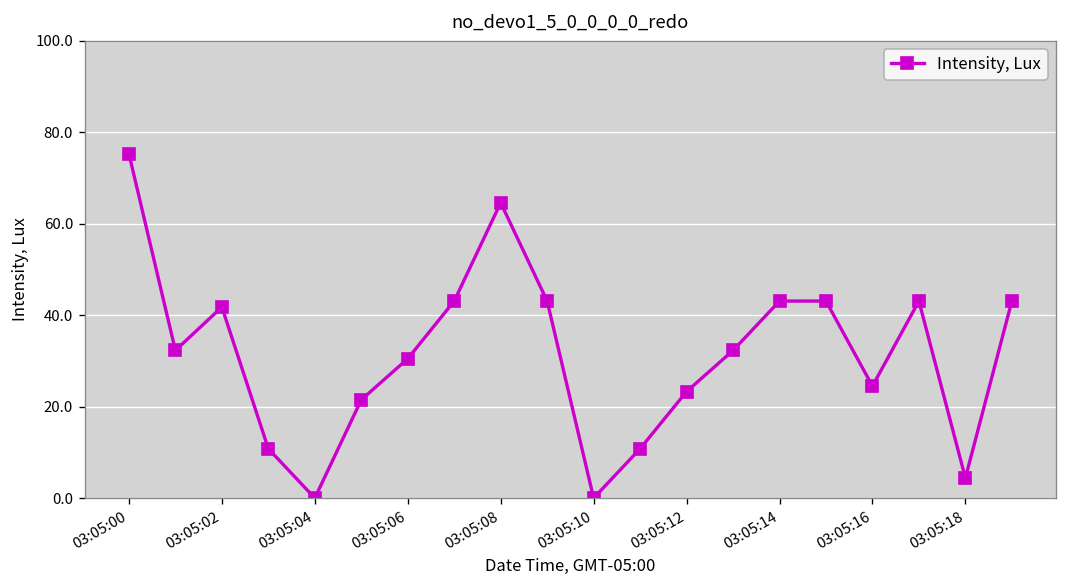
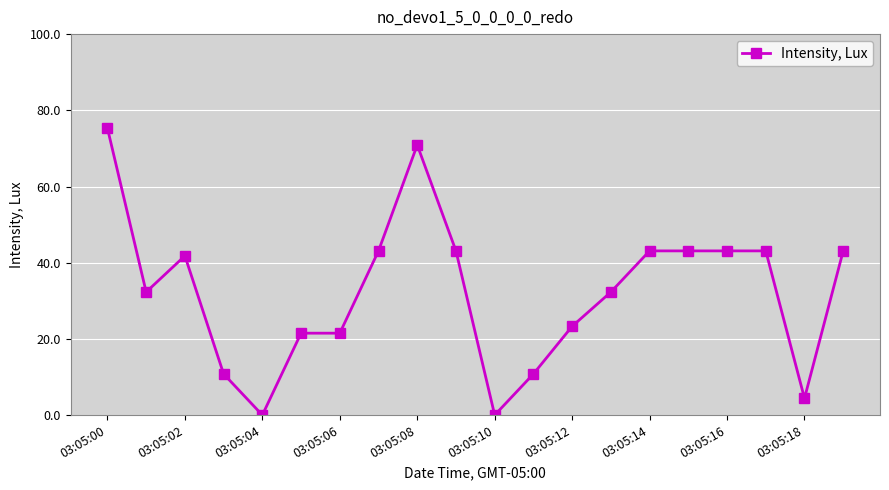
  {
    "03:05:00": 75,
    "03:05:02": 42,
    "03:05:04": 0,
-   "03:05:06": 31,
-   "03:05:08": 65,
+   "03:05:06": 22,
+   "03:05:08": 71,
    "03:05:10": 0,
    "03:05:12": 23,
    "03:05:14": 43,
-   "03:05:16": 25,
+   "03:05:16": 43,
    "03:05:18": 4
  }
